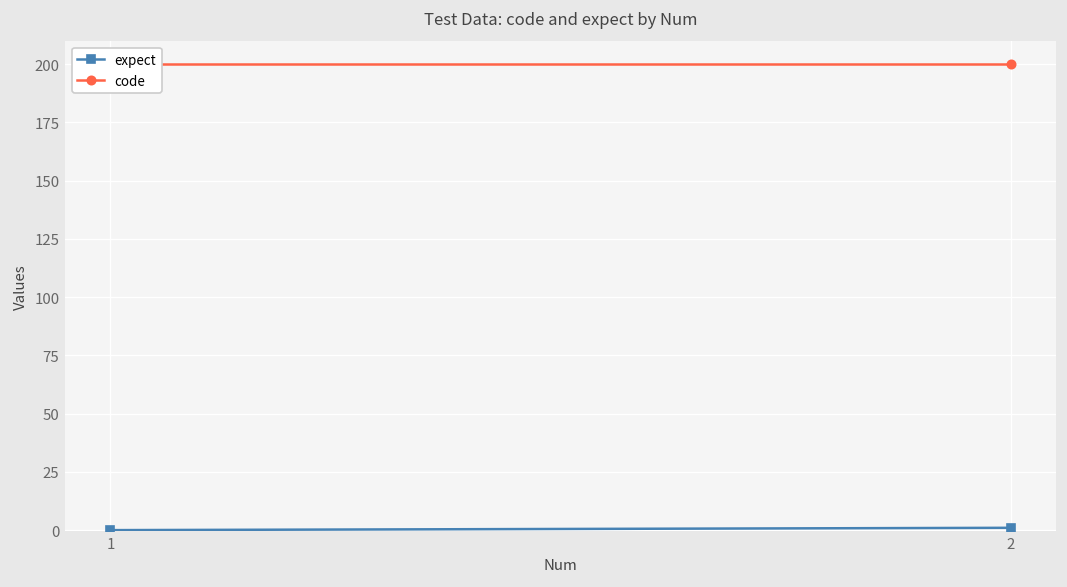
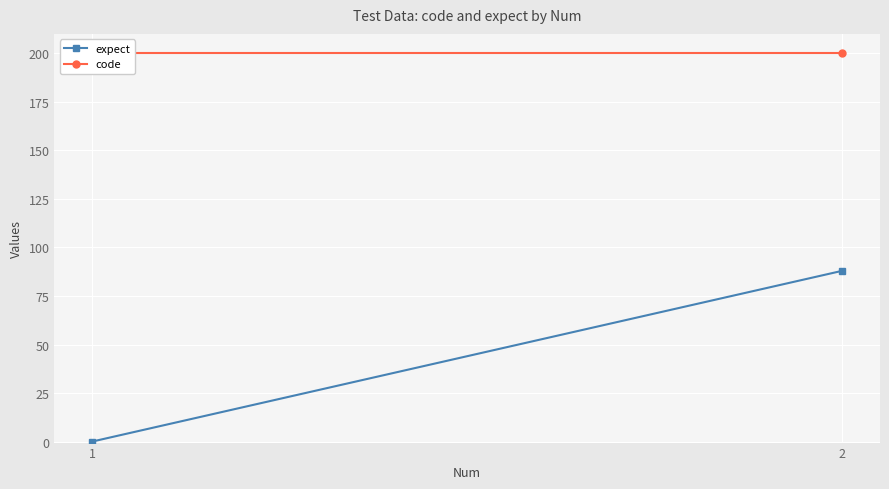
  {
    "expect": {
      "1": 0,
-     "2": 1
+     "2": 88
    },
    "code": {
      "2": 200
    }
  }
